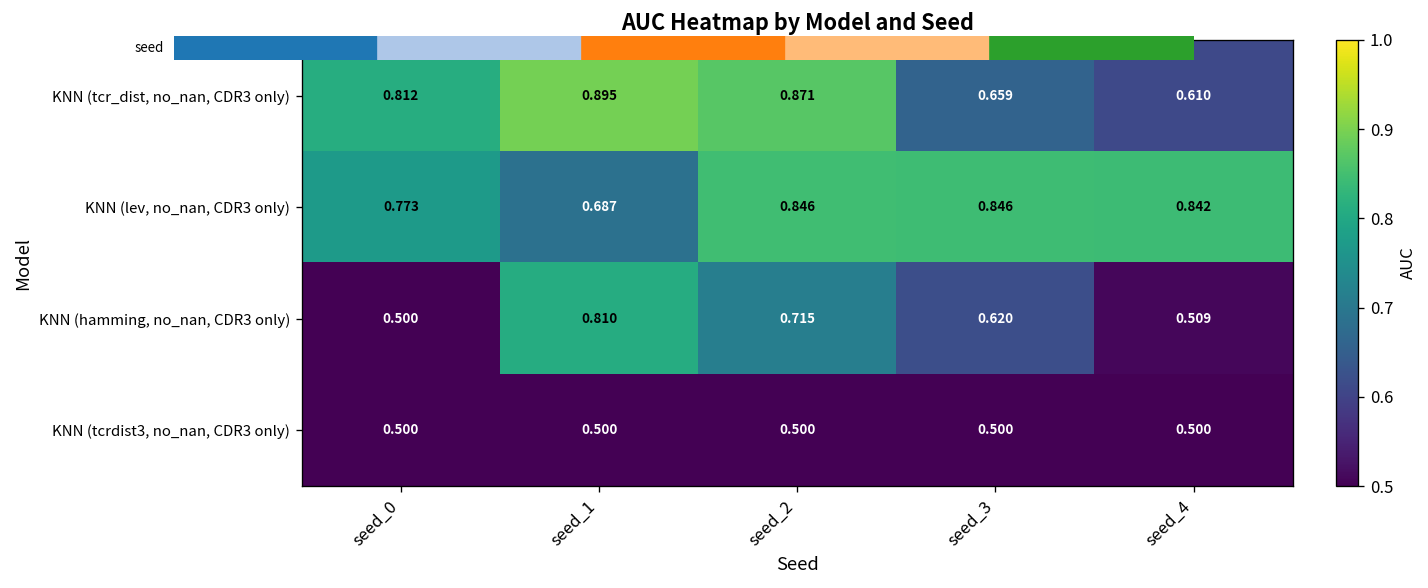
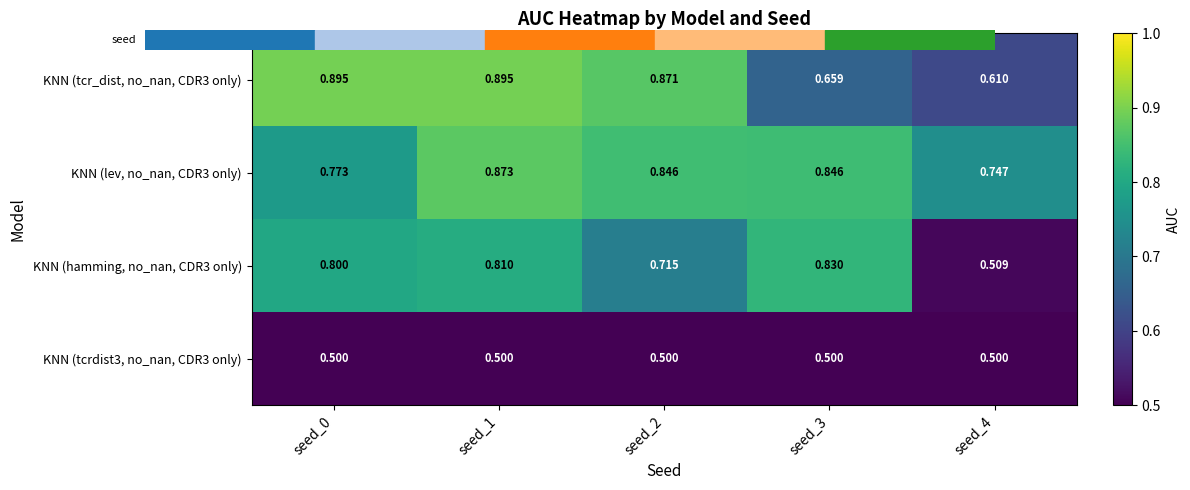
  {
    "KNN (tcr_dist, no_nan, CDR3 only)": {
-     "seed_0": 0.812,
+     "seed_0": 0.895,
      "seed_1": 0.895,
      "seed_2": 0.871,
      "seed_3": 0.659,
      "seed_4": 0.610
    },
    "KNN (lev, no_nan, CDR3 only)": {
      "seed_0": 0.773,
-     "seed_1": 0.687,
+     "seed_1": 0.873,
      "seed_2": 0.846,
      "seed_3": 0.846,
-     "seed_4": 0.842
+     "seed_4": 0.747
    },
    "KNN (hamming, no_nan, CDR3 only)": {
-     "seed_0": 0.500,
+     "seed_0": 0.800,
      "seed_1": 0.810,
      "seed_2": 0.715,
-     "seed_3": 0.620,
+     "seed_3": 0.830,
      "seed_4": 0.509
    },
    "KNN (tcrdist3, no_nan, CDR3 only)": {
      "seed_0": 0.500,
      "seed_1": 0.500,
      "seed_2": 0.500,
      "seed_3": 0.500,
      "seed_4": 0.500
    }
  }
